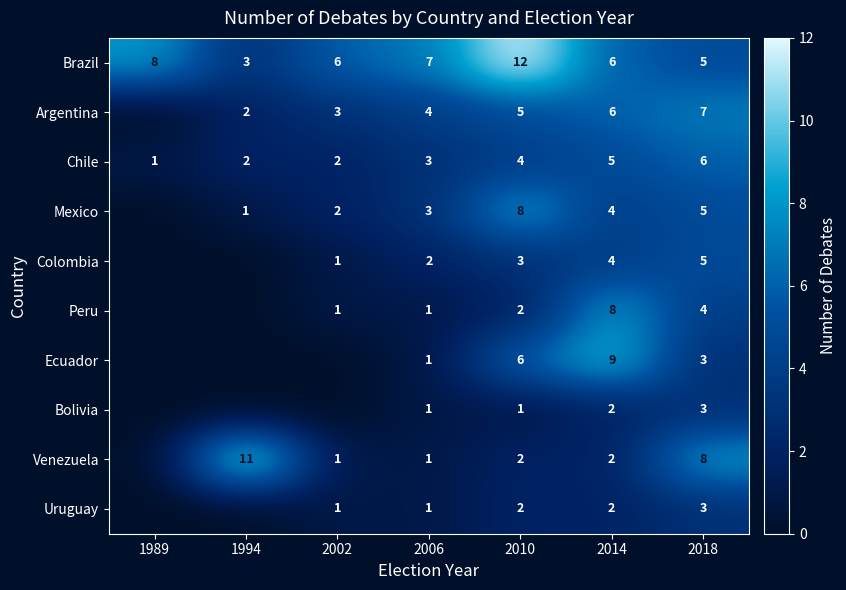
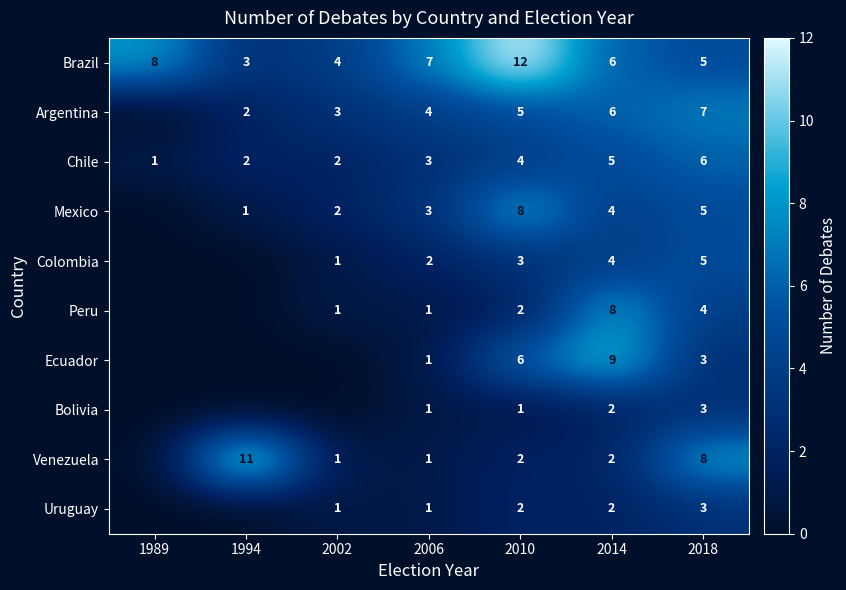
  {
    "Brazil": {
      "1989": 8,
      "1994": 3,
-     "2002": 6,
+     "2002": 4,
      "2006": 7,
      "2010": 12,
      "2014": 6,
      "2018": 5
    },
    "Argentina": {
      "1994": 2,
      "2002": 3,
      "2006": 4,
      "2010": 5,
      "2014": 6,
      "2018": 7
    },
    "Chile": {
      "1989": 1,
      "1994": 2,
      "2002": 2,
      "2006": 3,
      "2010": 4,
      "2014": 5,
      "2018": 6
    },
    "Mexico": {
      "1994": 1,
      "2002": 2,
      "2006": 3,
      "2010": 8,
      "2014": 4,
      "2018": 5
    },
    "Colombia": {
      "2002": 1,
      "2006": 2,
      "2010": 3,
      "2014": 4,
      "2018": 5
    },
    "Peru": {
      "2002": 1,
      "2006": 1,
      "2010": 2,
      "2014": 8,
      "2018": 4
    },
    "Ecuador": {
      "2006": 1,
      "2010": 6,
      "2014": 9,
      "2018": 3
    },
    "Bolivia": {
      "2006": 1,
      "2010": 1,
      "2014": 2,
      "2018": 3
    },
    "Venezuela": {
      "1994": 11,
      "2002": 1,
      "2006": 1,
      "2010": 2,
      "2014": 2,
      "2018": 8
    },
    "Uruguay": {
      "2002": 1,
      "2006": 1,
      "2010": 2,
      "2014": 2,
      "2018": 3
    }
  }
